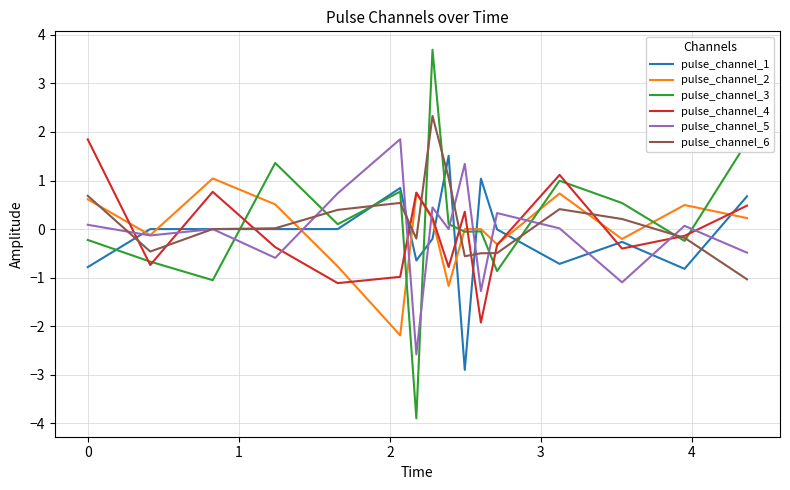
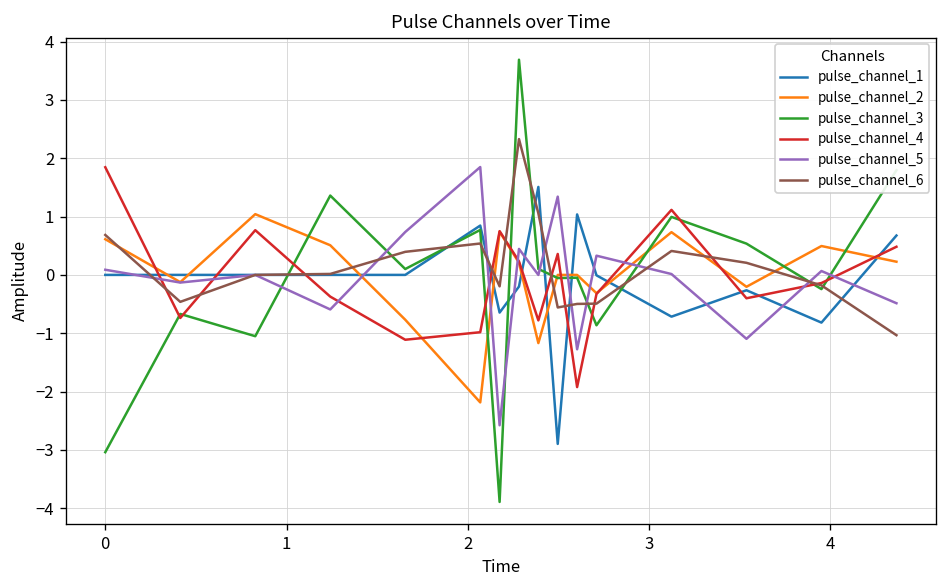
  {
    "pulse_channel_1": {
-     "0": -0.8
+     "0": 0.0
    },
    "pulse_channel_2": {
      "0": 0.6
    },
    "pulse_channel_3": {
-     "0": -0.2
+     "0": -3.0
    },
    "pulse_channel_4": {
      "0": 1.8
    },
    "pulse_channel_5": {
      "0": 0.1
    },
    "pulse_channel_6": {
      "0": 0.7
    }
  }
